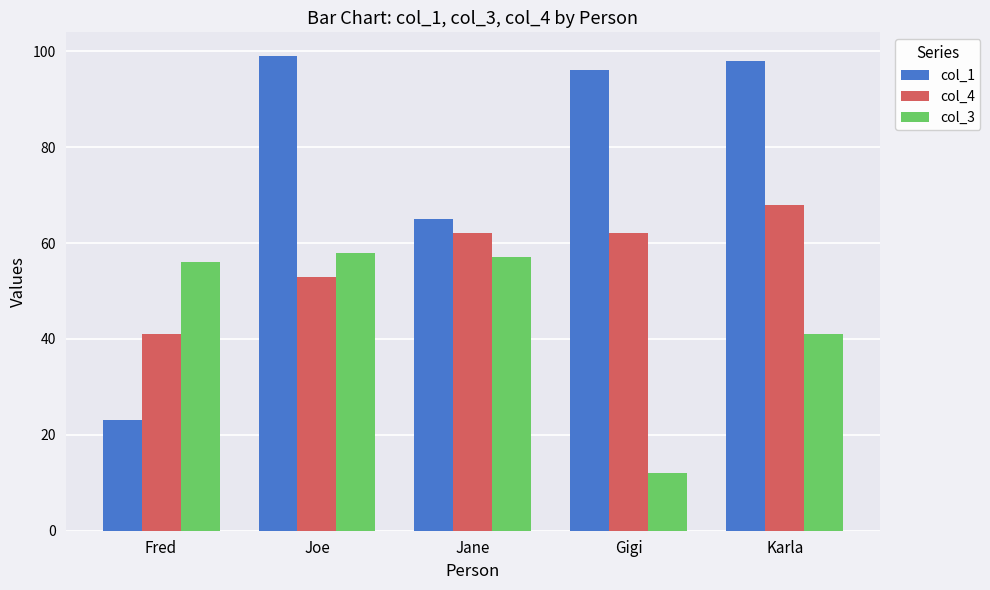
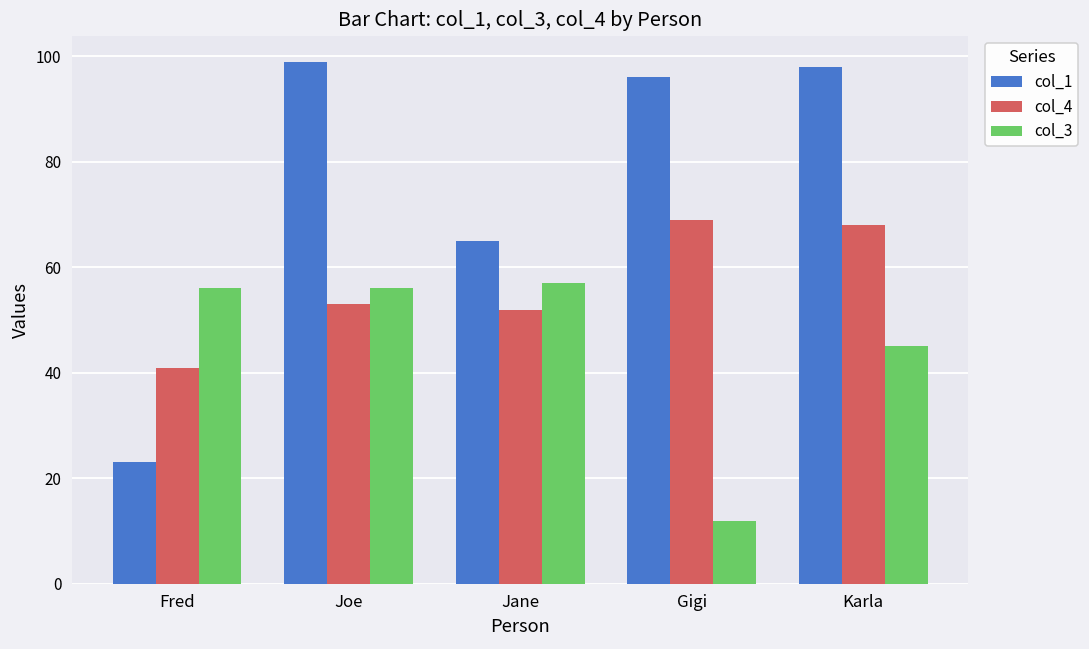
  {
    "col_1": {
      "Fred": 23,
      "Joe": 99,
      "Jane": 65,
      "Gigi": 96,
      "Karla": 98
    },
    "col_4": {
      "Fred": 41,
      "Joe": 53,
-     "Jane": 62,
-     "Gigi": 62,
+     "Jane": 52,
+     "Gigi": 69,
      "Karla": 68
    },
    "col_3": {
      "Fred": 56,
-     "Joe": 58,
+     "Joe": 56,
      "Jane": 57,
      "Gigi": 12,
-     "Karla": 41
+     "Karla": 45
    }
  }
